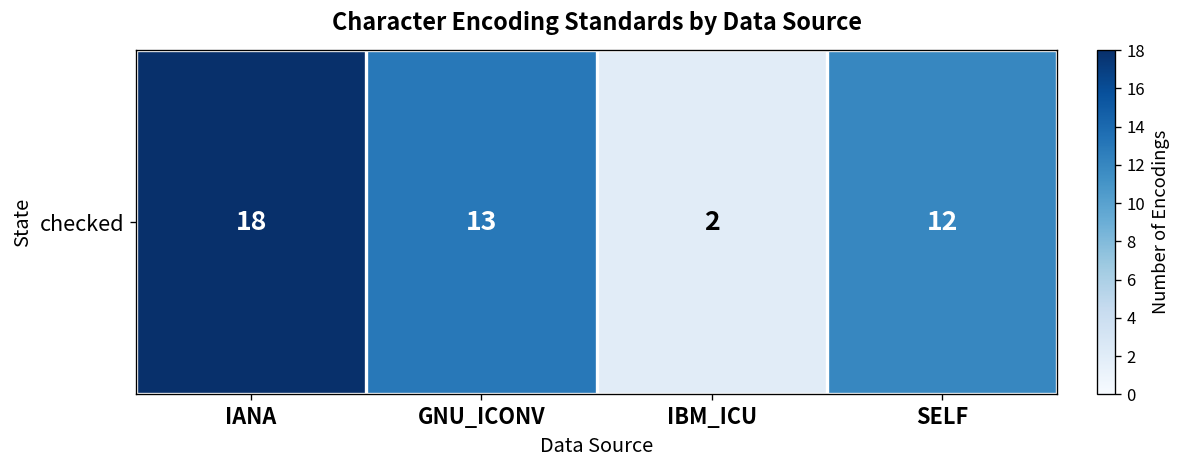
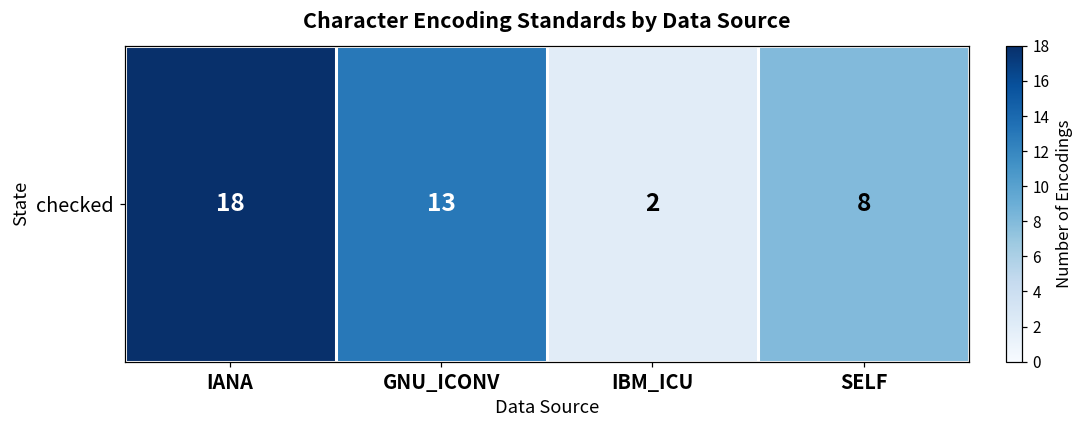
  {
    "checked": {
      "IANA": 18,
      "GNU_ICONV": 13,
      "IBM_ICU": 2,
-     "SELF": 12
+     "SELF": 8
    }
  }
